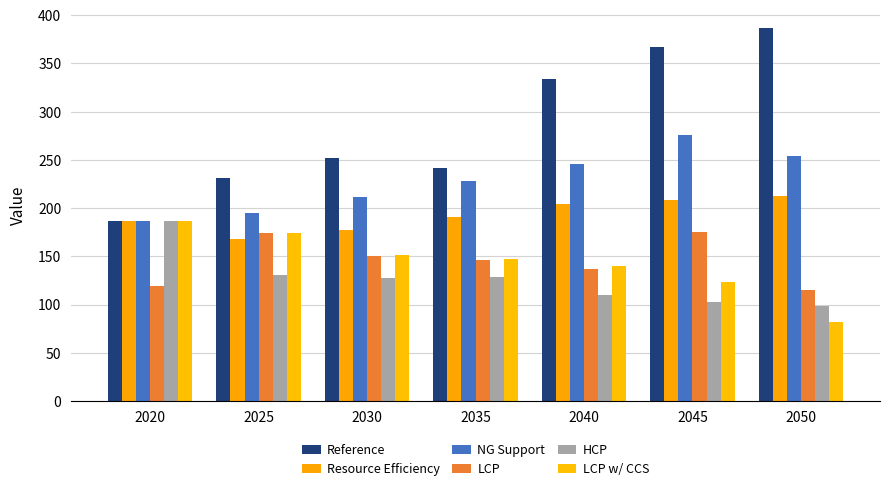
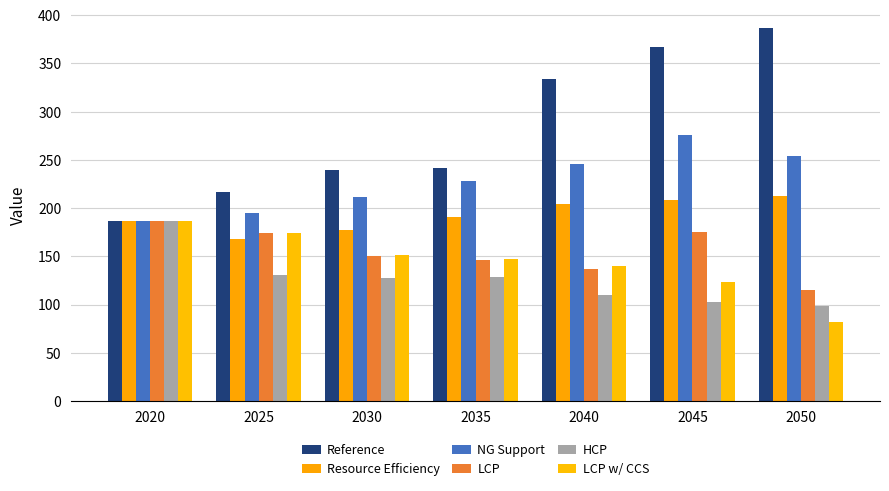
  {
    "Reference": {
      "2020": 190,
-     "2025": 230,
-     "2030": 250,
+     "2025": 220,
+     "2030": 240,
      "2035": 240,
      "2040": 330,
      "2045": 370,
      "2050": 390
    },
    "NG Support": {
      "2020": 190,
      "2025": 190,
      "2030": 210,
      "2035": 230,
      "2040": 250,
      "2045": 280,
      "2050": 250
    },
    "LCP": {
-     "2020": 120,
+     "2020": 190,
      "2025": 170,
      "2030": 150,
      "2035": 150,
      "2040": 140,
      "2045": 170,
      "2050": 110
    },
    "HCP": {
      "2020": 190,
      "2025": 130,
      "2030": 130,
      "2035": 130,
      "2040": 110,
      "2045": 100,
      "2050": 100
    }
  }
